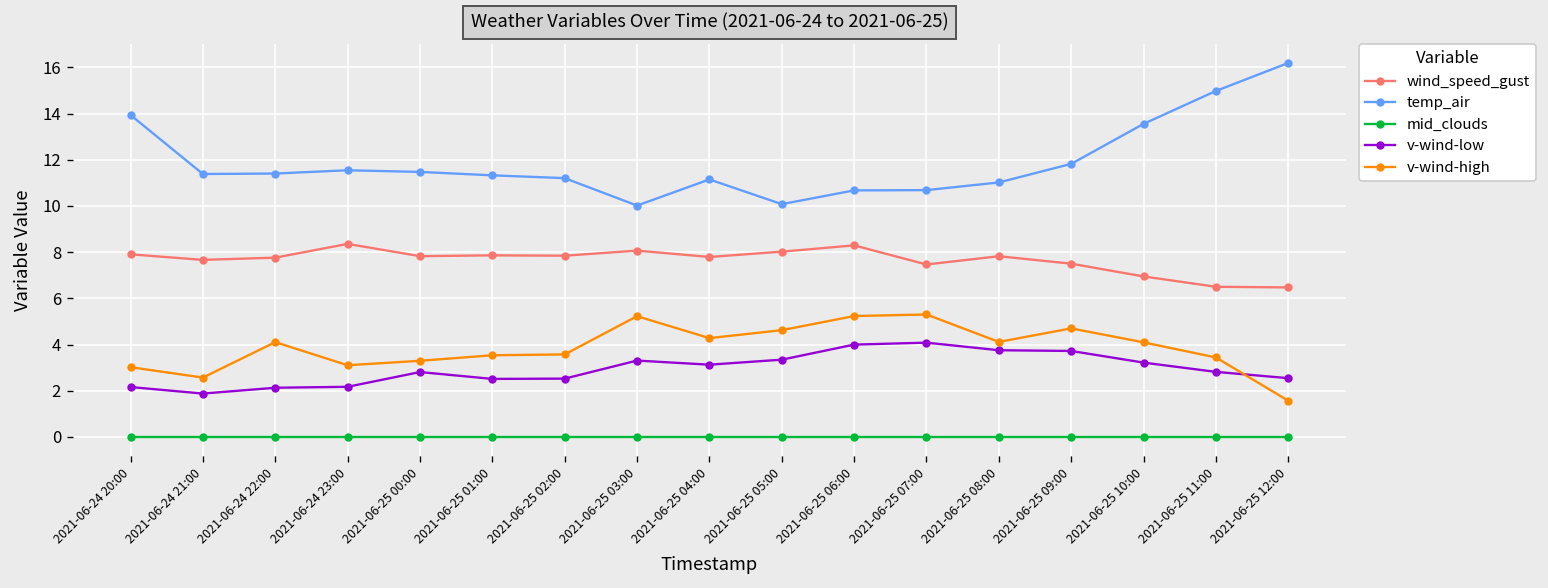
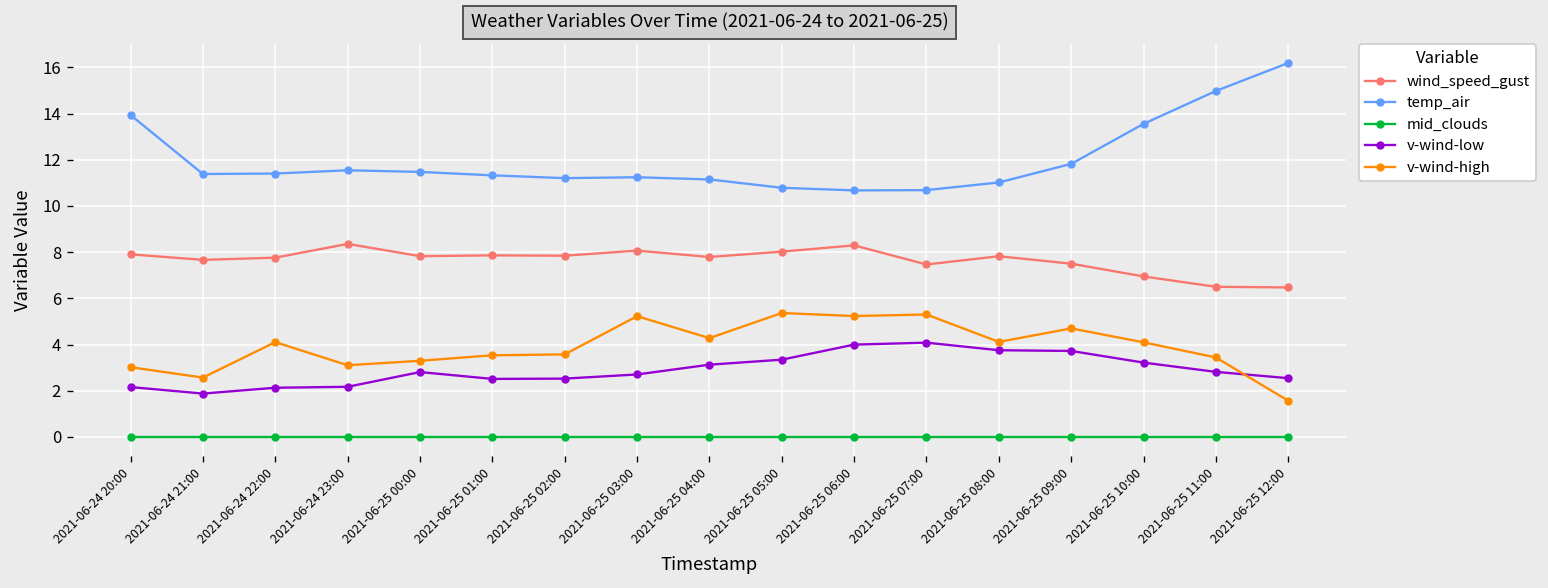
  {
    "wind_speed_gust": {
      "2021-06-24 20:00": 7.9,
      "2021-06-24 21:00": 7.7,
      "2021-06-24 22:00": 7.8,
      "2021-06-24 23:00": 8.4,
      "2021-06-25 00:00": 7.8,
      "2021-06-25 01:00": 7.9,
      "2021-06-25 02:00": 7.8,
      "2021-06-25 03:00": 8.1,
      "2021-06-25 04:00": 7.8,
      "2021-06-25 05:00": 8.0,
      "2021-06-25 06:00": 8.3,
      "2021-06-25 07:00": 7.5,
      "2021-06-25 08:00": 7.8,
      "2021-06-25 09:00": 7.5,
      "2021-06-25 10:00": 6.9,
      "2021-06-25 11:00": 6.5,
      "2021-06-25 12:00": 6.5
    },
    "temp_air": {
      "2021-06-24 20:00": 13.9,
      "2021-06-24 21:00": 11.4,
      "2021-06-24 22:00": 11.4,
      "2021-06-24 23:00": 11.5,
      "2021-06-25 00:00": 11.5,
      "2021-06-25 01:00": 11.3,
      "2021-06-25 02:00": 11.2,
-     "2021-06-25 03:00": 10.0,
+     "2021-06-25 03:00": 11.2,
      "2021-06-25 04:00": 11.1,
-     "2021-06-25 05:00": 10.1,
+     "2021-06-25 05:00": 10.8,
      "2021-06-25 06:00": 10.7,
      "2021-06-25 07:00": 10.7,
      "2021-06-25 08:00": 11.0,
      "2021-06-25 09:00": 11.8,
      "2021-06-25 10:00": 13.6,
      "2021-06-25 11:00": 15.0,
      "2021-06-25 12:00": 16.2
    },
    "mid_clouds": {
      "2021-06-24 20:00": 0.0,
      "2021-06-24 21:00": 0.0,
      "2021-06-24 22:00": 0.0,
      "2021-06-24 23:00": 0.0,
      "2021-06-25 00:00": 0.0,
      "2021-06-25 01:00": 0.0,
      "2021-06-25 02:00": 0.0,
      "2021-06-25 03:00": 0.0,
      "2021-06-25 04:00": 0.0,
      "2021-06-25 05:00": 0.0,
      "2021-06-25 06:00": 0.0,
      "2021-06-25 07:00": 0.0,
      "2021-06-25 08:00": 0.0,
      "2021-06-25 09:00": 0.0,
      "2021-06-25 10:00": 0.0,
      "2021-06-25 11:00": 0.0,
      "2021-06-25 12:00": 0.0
    },
    "v-wind-low": {
      "2021-06-24 20:00": 2.2,
      "2021-06-24 21:00": 1.9,
      "2021-06-24 22:00": 2.1,
      "2021-06-24 23:00": 2.2,
      "2021-06-25 00:00": 2.8,
      "2021-06-25 01:00": 2.5,
      "2021-06-25 02:00": 2.5,
-     "2021-06-25 03:00": 3.3,
+     "2021-06-25 03:00": 2.7,
      "2021-06-25 04:00": 3.1,
      "2021-06-25 05:00": 3.3,
      "2021-06-25 06:00": 4.0,
      "2021-06-25 07:00": 4.1,
      "2021-06-25 08:00": 3.8,
      "2021-06-25 09:00": 3.7,
      "2021-06-25 10:00": 3.2,
      "2021-06-25 11:00": 2.8,
      "2021-06-25 12:00": 2.5
    },
    "v-wind-high": {
      "2021-06-24 20:00": 3.0,
      "2021-06-24 21:00": 2.6,
      "2021-06-24 22:00": 4.1,
      "2021-06-24 23:00": 3.1,
      "2021-06-25 00:00": 3.3,
      "2021-06-25 01:00": 3.5,
      "2021-06-25 02:00": 3.6,
      "2021-06-25 03:00": 5.2,
      "2021-06-25 04:00": 4.3,
-     "2021-06-25 05:00": 4.6,
+     "2021-06-25 05:00": 5.4,
      "2021-06-25 06:00": 5.2,
      "2021-06-25 07:00": 5.3,
      "2021-06-25 08:00": 4.1,
      "2021-06-25 09:00": 4.7,
      "2021-06-25 10:00": 4.1,
      "2021-06-25 11:00": 3.4,
      "2021-06-25 12:00": 1.6
    }
  }
